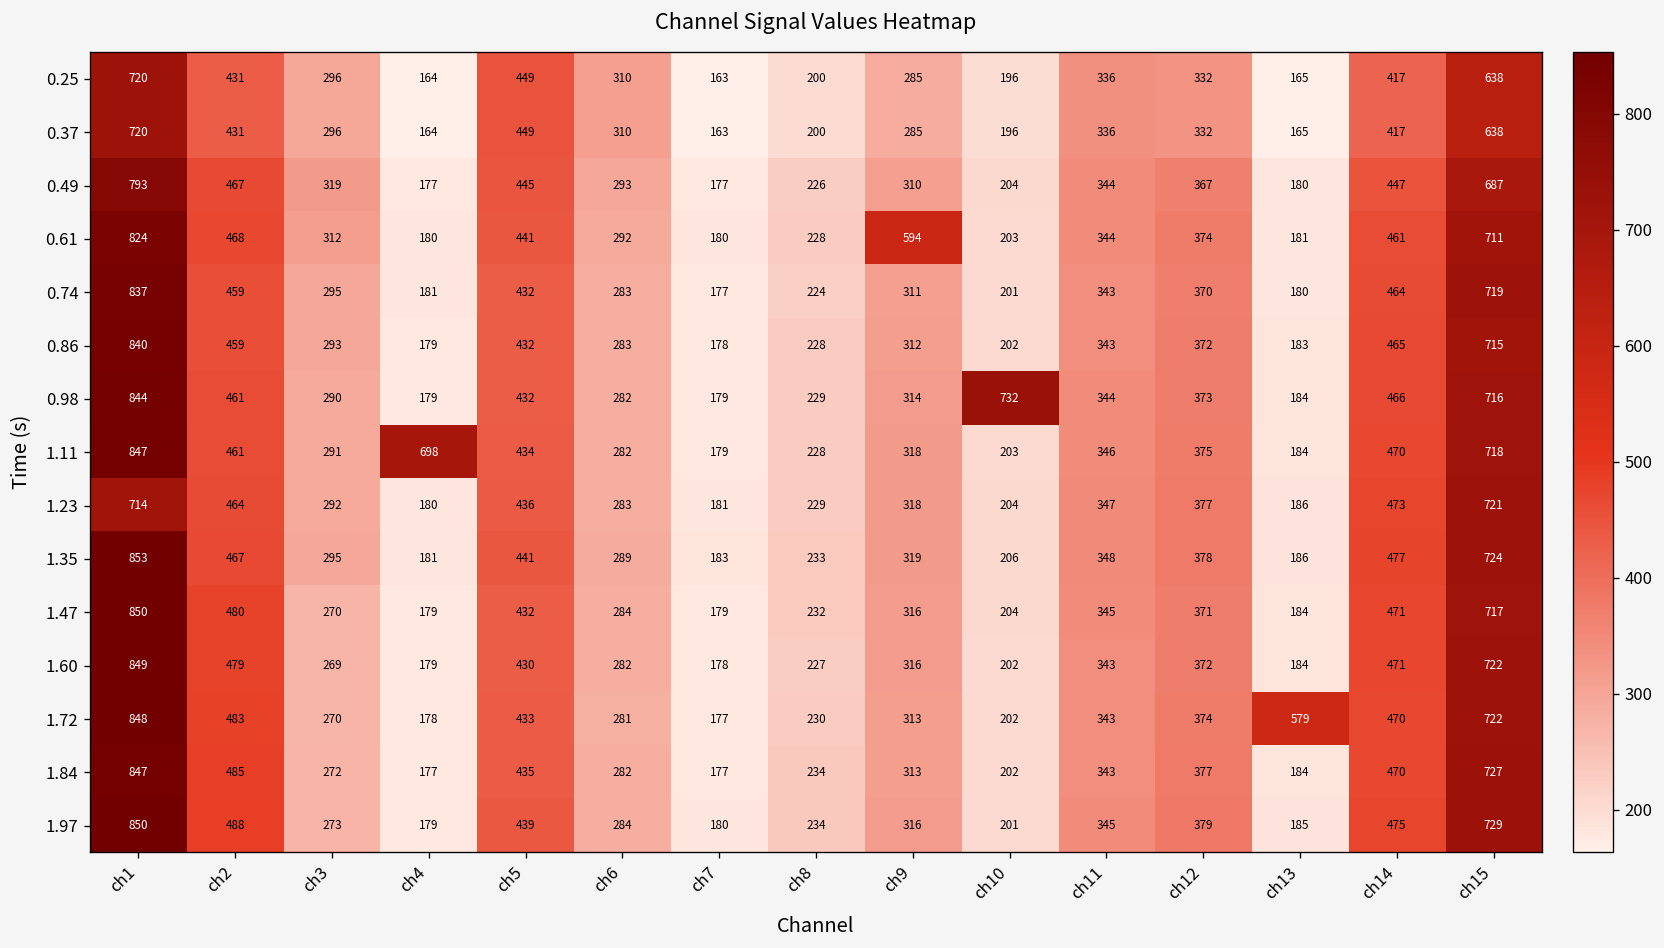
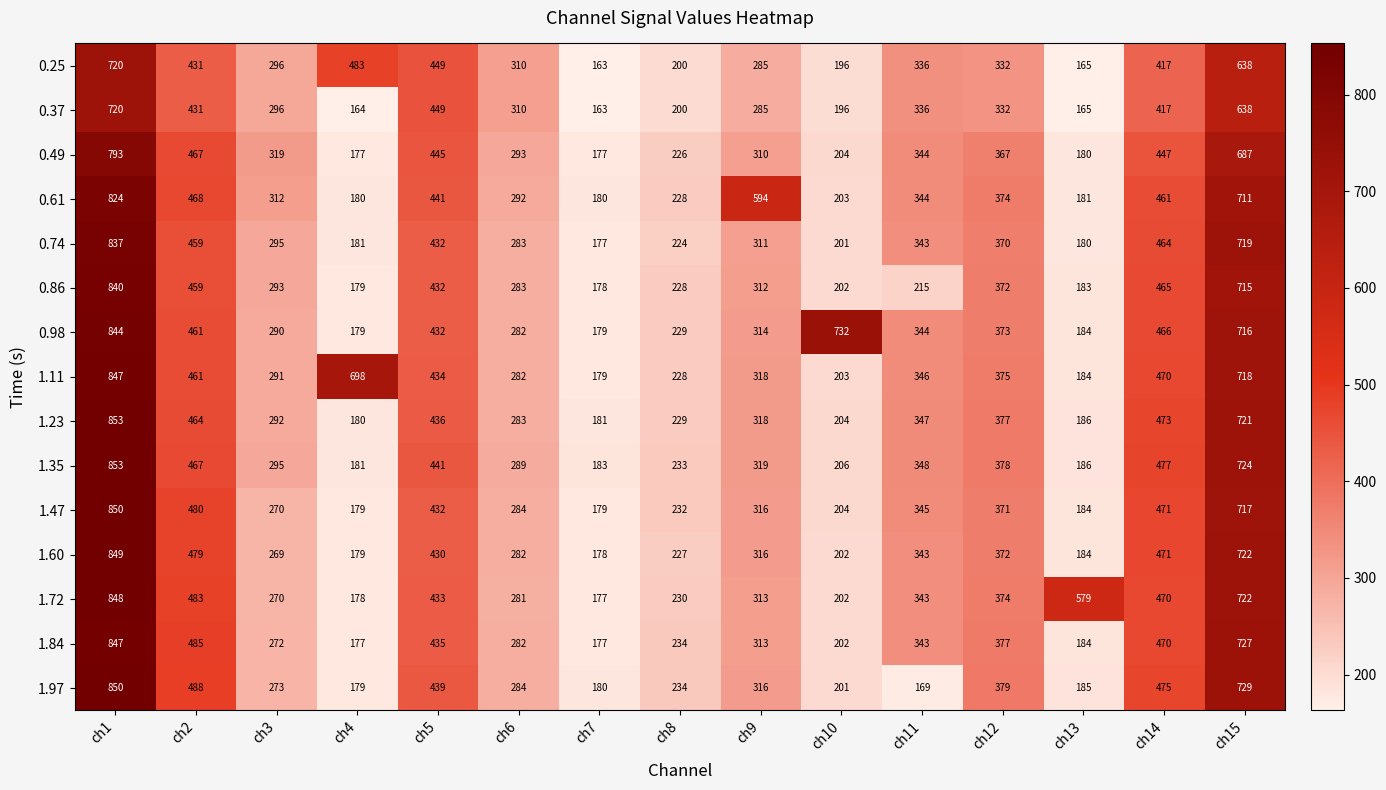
  {
    "0.25": {
      "ch1": 720,
      "ch2": 431,
      "ch3": 296,
-     "ch4": 164,
+     "ch4": 483,
      "ch5": 449,
      "ch6": 310,
      "ch7": 163,
      "ch8": 200,
      "ch9": 285,
      "ch10": 196,
      "ch11": 336,
      "ch12": 332,
      "ch13": 165,
      "ch14": 417,
      "ch15": 638
    },
    "0.86": {
      "ch1": 840,
      "ch2": 459,
      "ch3": 293,
      "ch4": 179,
      "ch5": 432,
      "ch6": 283,
      "ch7": 178,
      "ch8": 228,
      "ch9": 312,
      "ch10": 202,
-     "ch11": 343,
+     "ch11": 215,
      "ch12": 372,
      "ch13": 183,
      "ch14": 465,
      "ch15": 715
    },
    "1.23": {
-     "ch1": 714,
+     "ch1": 853,
      "ch2": 464,
      "ch3": 292,
      "ch4": 180,
      "ch5": 436,
      "ch6": 283,
      "ch7": 181,
      "ch8": 229,
      "ch9": 318,
      "ch10": 204,
      "ch11": 347,
      "ch12": 377,
      "ch13": 186,
      "ch14": 473,
      "ch15": 721
    },
    "1.97": {
      "ch1": 850,
      "ch2": 488,
      "ch3": 273,
      "ch4": 179,
      "ch5": 439,
      "ch6": 284,
      "ch7": 180,
      "ch8": 234,
      "ch9": 316,
      "ch10": 201,
-     "ch11": 345,
+     "ch11": 169,
      "ch12": 379,
      "ch13": 185,
      "ch14": 475,
      "ch15": 729
    }
  }
